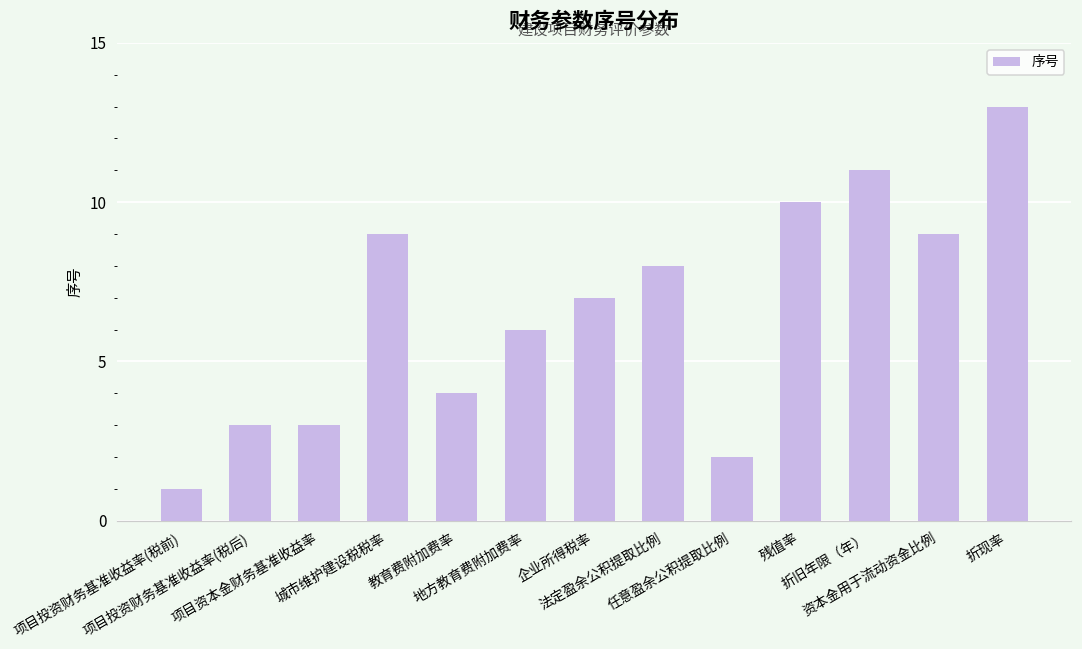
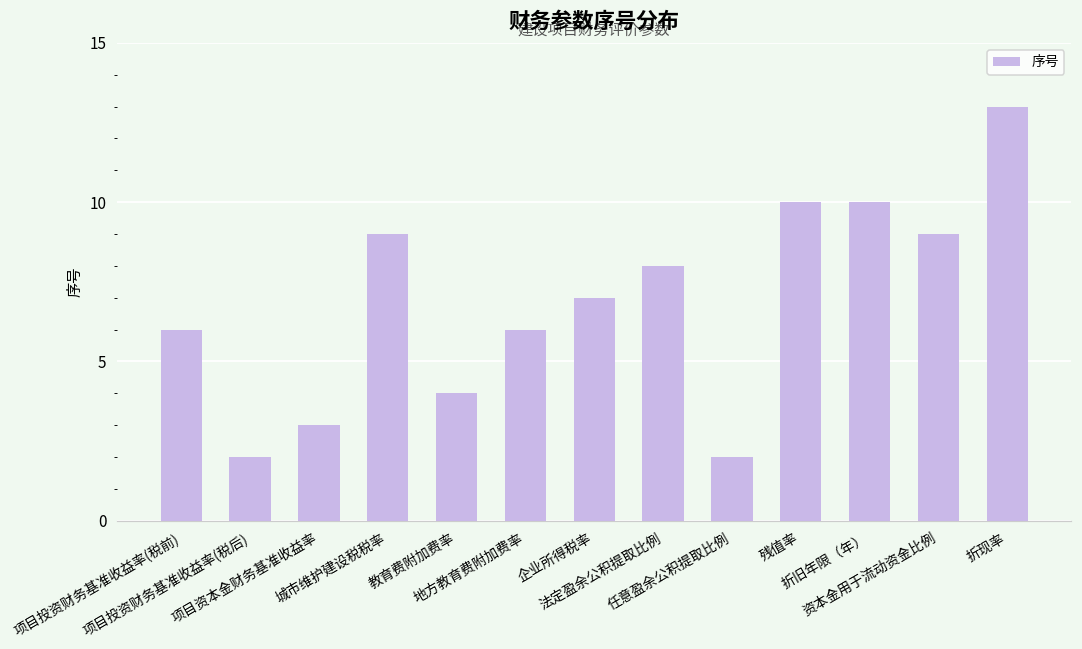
  {
-   "项目投资财务基准收益率(税前)": 1,
-   "项目投资财务基准收益率(税后)": 3,
+   "项目投资财务基准收益率(税前)": 6,
+   "项目投资财务基准收益率(税后)": 2,
    "项目资本金财务基准收益率": 3,
    "城市维护建设税税率": 9,
    "教育费附加费率": 4,
    "地方教育费附加费率": 6,
    "企业所得税率": 7,
    "法定盈余公积提取比例": 8,
    "任意盈余公积提取比例": 2,
    "残值率": 10,
-   "折旧年限（年）": 11,
+   "折旧年限（年）": 10,
    "资本金用于流动资金比例": 9,
    "折现率": 13
  }
